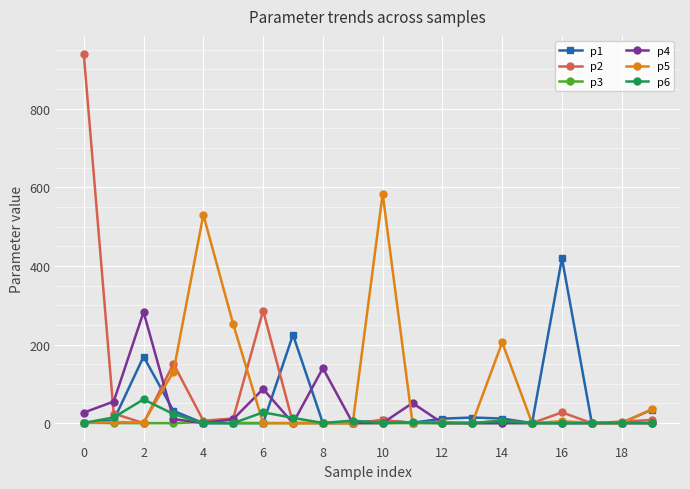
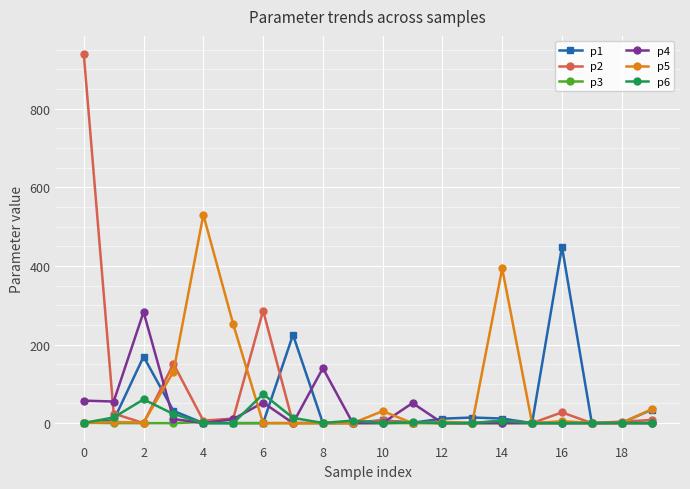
  {
    "p1": {
      "2": 170,
      "12": 10,
-     "16": 420
+     "16": 450
    },
    "p2": {
      "0": 940,
      "6": 290,
      "16": 30
    },
    "p4": {
-     "0": 30,
+     "0": 60,
      "2": 280,
-     "6": 90,
+     "6": 50,
      "8": 140
    },
    "p5": {
      "4": 530,
-     "10": 580,
-     "14": 210
+     "10": 30,
+     "14": 390
    },
    "p6": {
      "2": 60,
-     "6": 30
+     "6": 70
    }
  }
